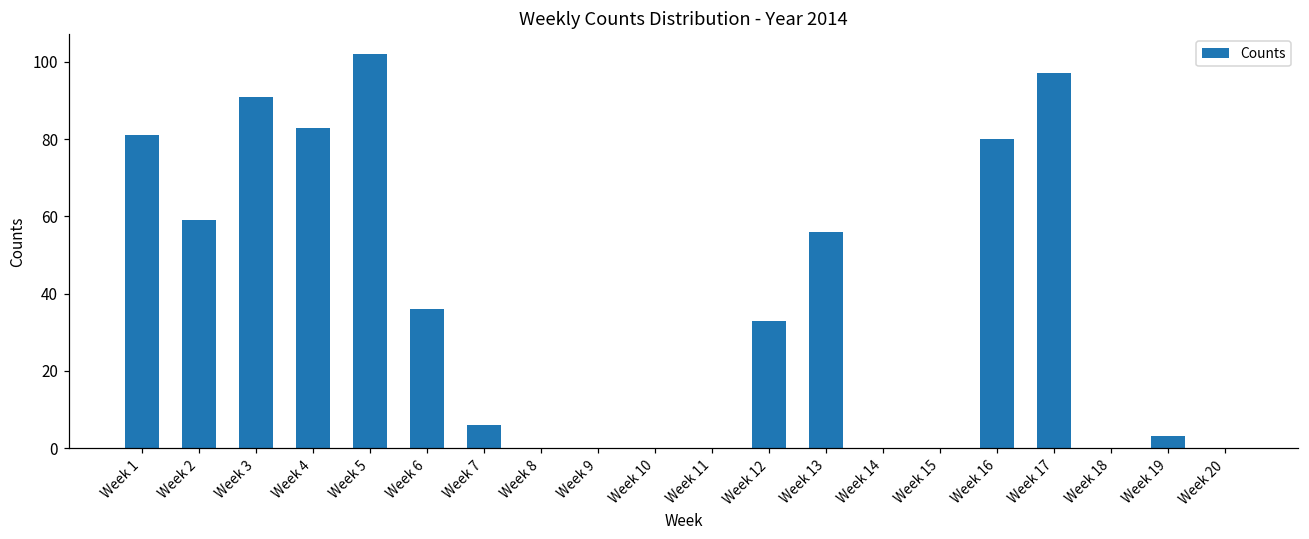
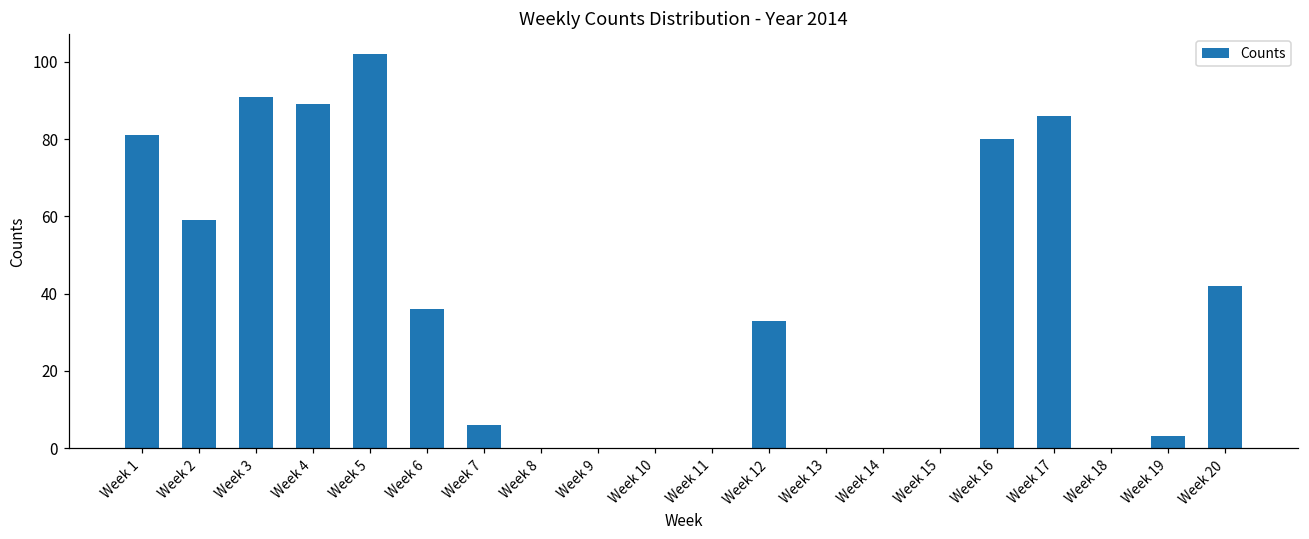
  {
    "Week 1": 81,
    "Week 2": 59,
    "Week 3": 91,
-   "Week 4": 83,
+   "Week 4": 89,
    "Week 5": 102,
    "Week 6": 36,
    "Week 7": 6,
    "Week 8": 0,
    "Week 9": 0,
    "Week 10": 0,
    "Week 11": 0,
    "Week 12": 33,
-   "Week 13": 56,
+   "Week 13": 0,
    "Week 14": 0,
    "Week 15": 0,
    "Week 16": 80,
-   "Week 17": 97,
+   "Week 17": 86,
    "Week 18": 0,
    "Week 19": 3,
-   "Week 20": 0
+   "Week 20": 42
  }
